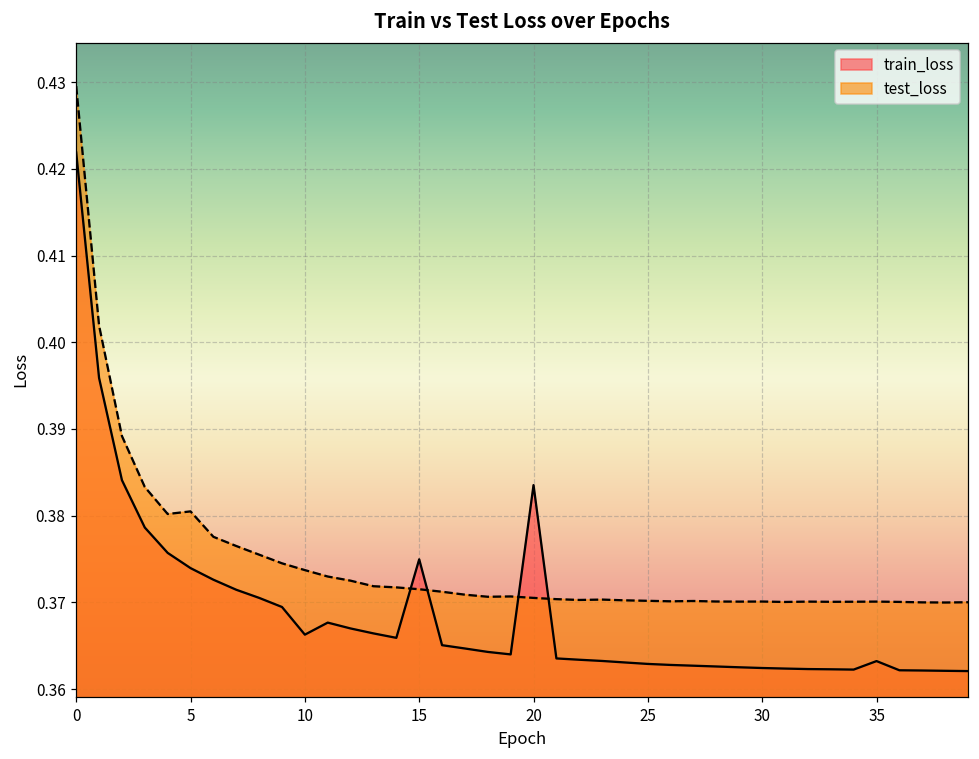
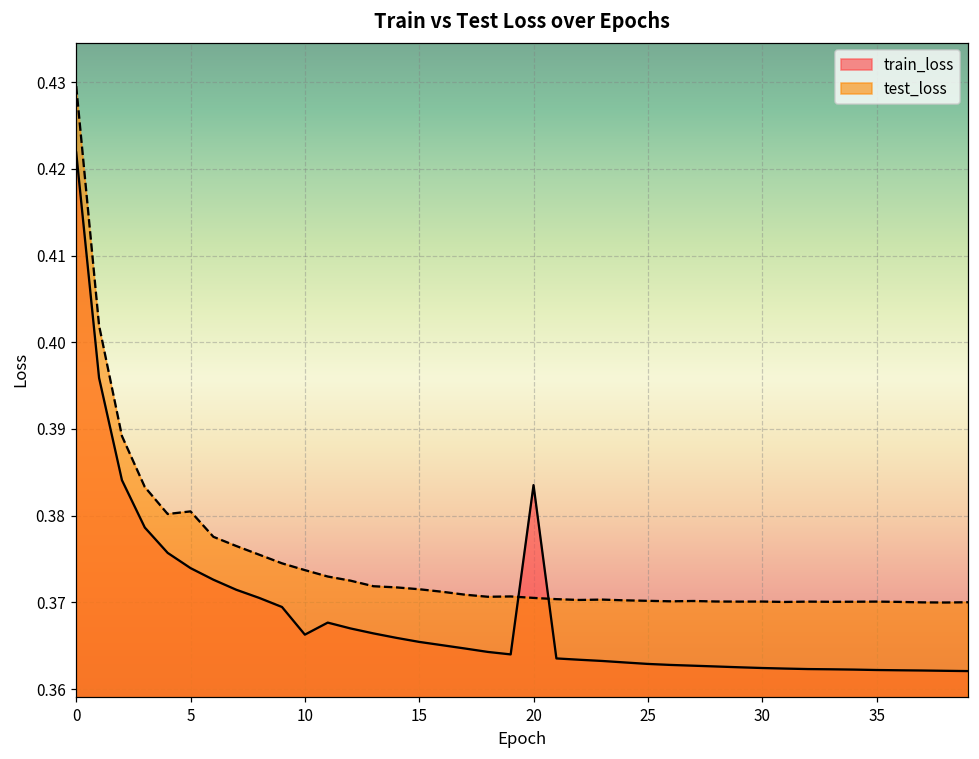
  {
    "train_loss": {
      "0": 0.422,
      "5": 0.374,
      "10": 0.366,
-     "15": 0.375,
+     "15": 0.365,
      "20": 0.384,
      "25": 0.363,
      "30": 0.362,
-     "35": 0.363
+     "35": 0.362
    },
    "test_loss": {
      "0": 0.430,
      "5": 0.380,
      "10": 0.374,
      "15": 0.372,
      "20": 0.371,
      "25": 0.370,
      "30": 0.370,
      "35": 0.370
    }
  }
